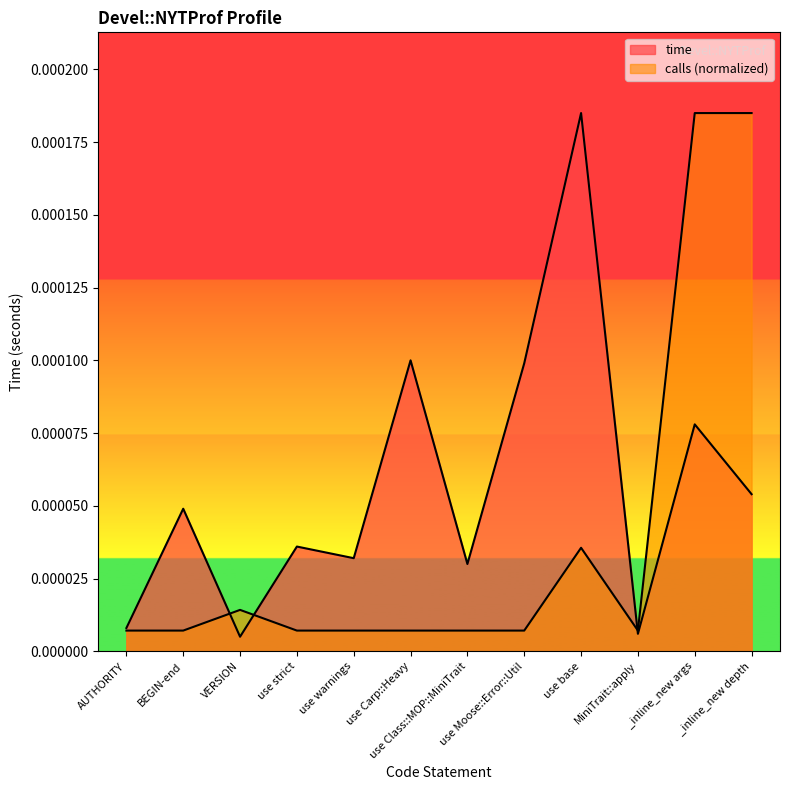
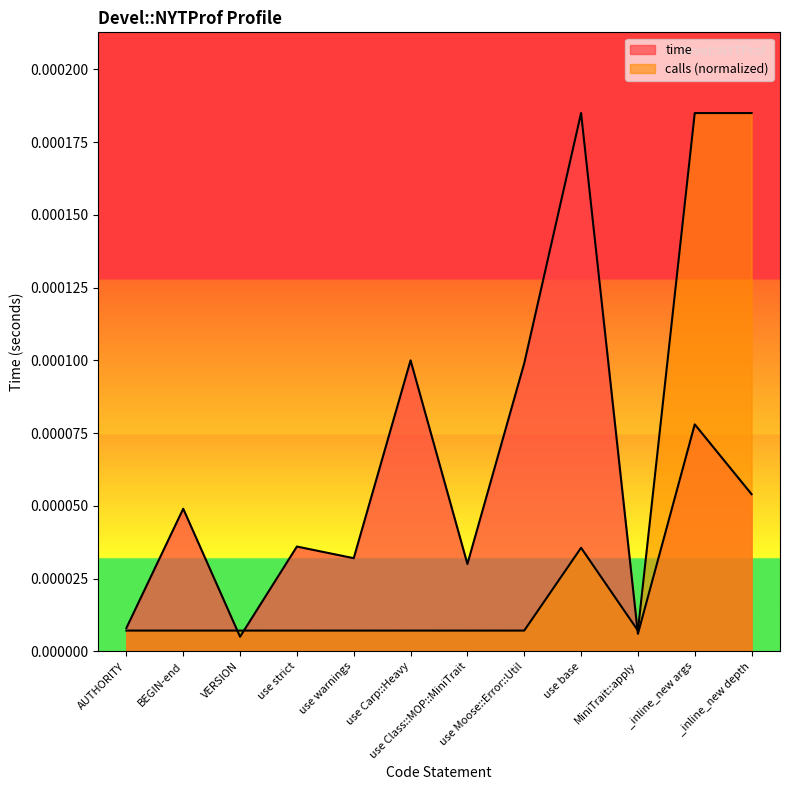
  {
    "time": {
      "AUTHORITY": 0.000008,
      "BEGIN-end": 0.000049,
      "VERSION": 0.000005,
      "use strict": 0.000036,
      "use warnings": 0.000032,
      "use Carp::Heavy": 0.000100,
      "use Class::MOP::MiniTrait": 0.000030,
      "use Moose::Error::Util": 0.000099,
      "use base": 0.000185,
      "MiniTrait::apply": 0.000006,
      "_inline_new args": 0.000078,
      "_inline_new depth": 0.000054
    },
    "calls (normalized)": {
      "AUTHORITY": 0.000007,
      "BEGIN-end": 0.000007,
-     "VERSION": 0.000014,
+     "VERSION": 0.000007,
      "use strict": 0.000007,
      "use warnings": 0.000007,
      "use Carp::Heavy": 0.000007,
      "use Class::MOP::MiniTrait": 0.000007,
      "use Moose::Error::Util": 0.000007,
      "use base": 0.000036,
      "MiniTrait::apply": 0.000007,
      "_inline_new args": 0.000185,
      "_inline_new depth": 0.000185
    }
  }
